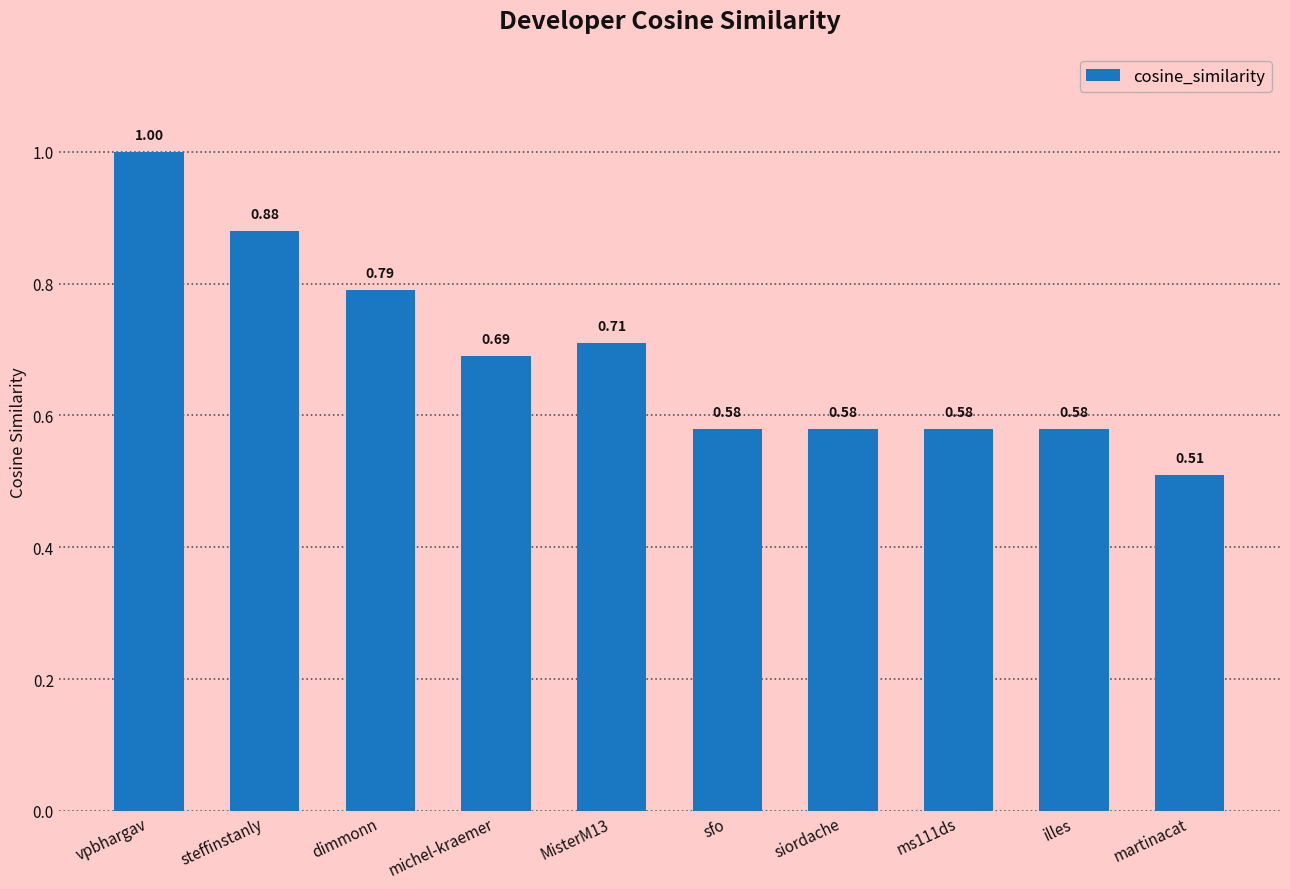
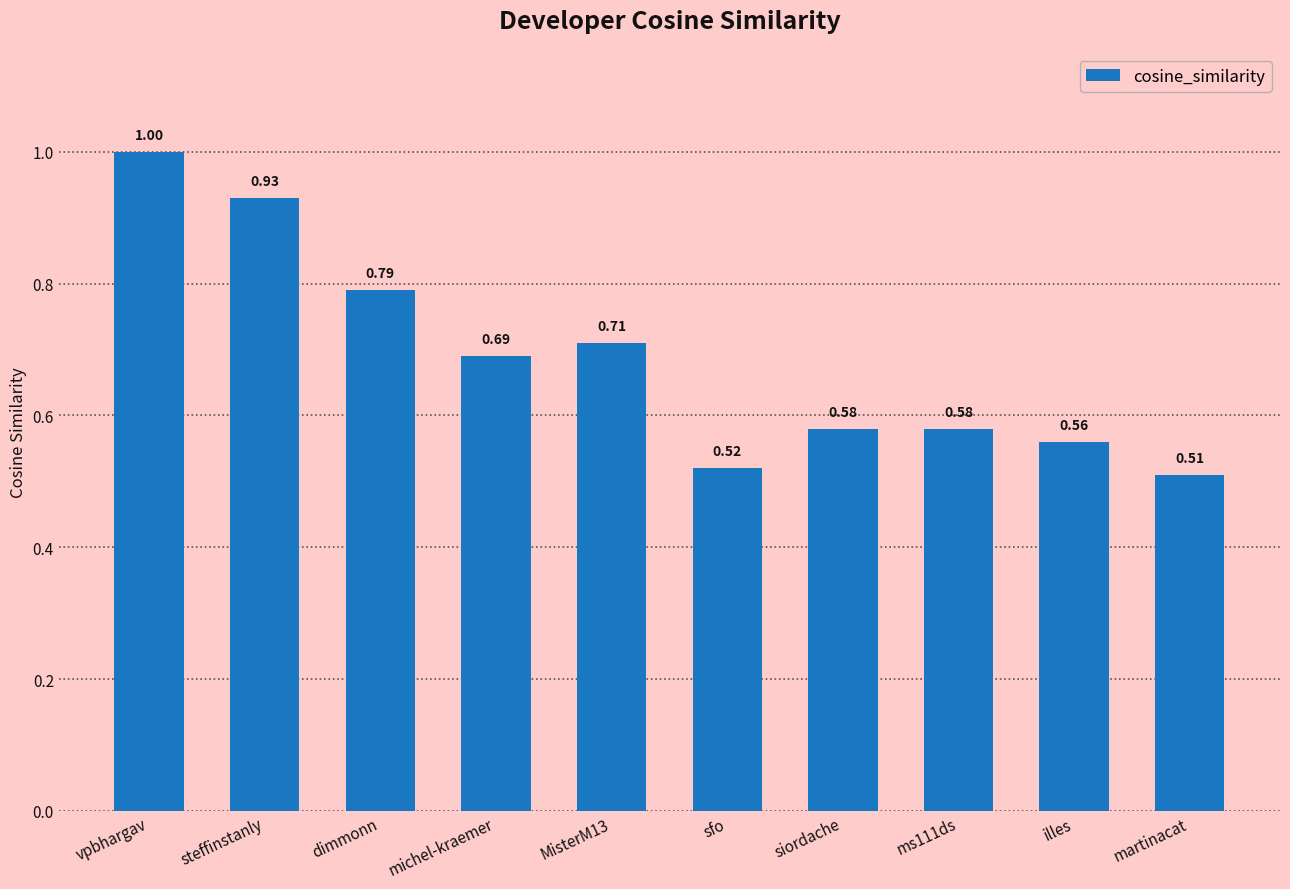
  {
    "vpbhargav": 1.00,
-   "steffinstanly": 0.88,
+   "steffinstanly": 0.93,
    "dimmonn": 0.79,
    "michel-kraemer": 0.69,
    "MisterM13": 0.71,
-   "sfo": 0.58,
+   "sfo": 0.52,
    "siordache": 0.58,
    "ms111ds": 0.58,
-   "illes": 0.58,
+   "illes": 0.56,
    "martinacat": 0.51
  }
